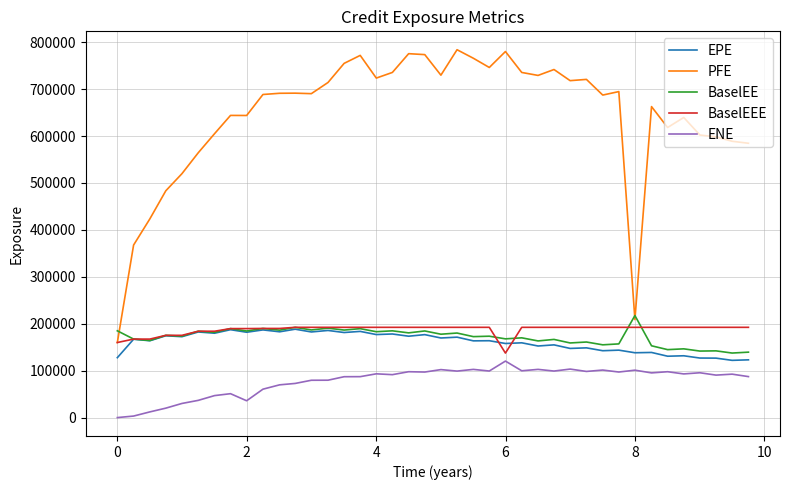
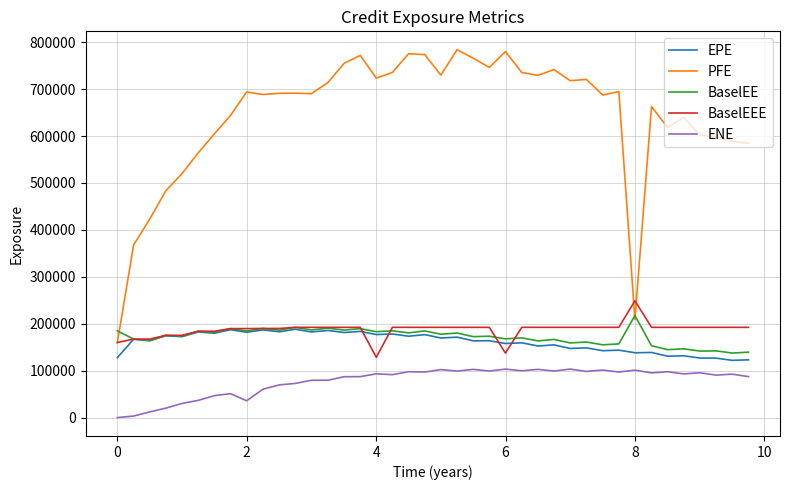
  {
    "EPE": {
      "0": 130000,
      "4": 180000,
      "6": 160000,
      "8": 140000
    },
    "PFE": {
-     "2": 640000,
+     "2": 690000,
      "4": 720000,
      "6": 780000,
      "8": 210000
    },
    "BaselEE": {
      "0": 180000,
      "4": 180000,
      "6": 170000,
      "8": 220000
    },
    "BaselEEE": {
-     "4": 190000,
+     "4": 130000,
      "6": 140000,
-     "8": 190000
+     "8": 250000
    },
    "ENE": {
      "0": 0,
      "2": 40000,
      "4": 90000,
-     "6": 120000,
+     "6": 100000,
      "8": 100000
    }
  }
